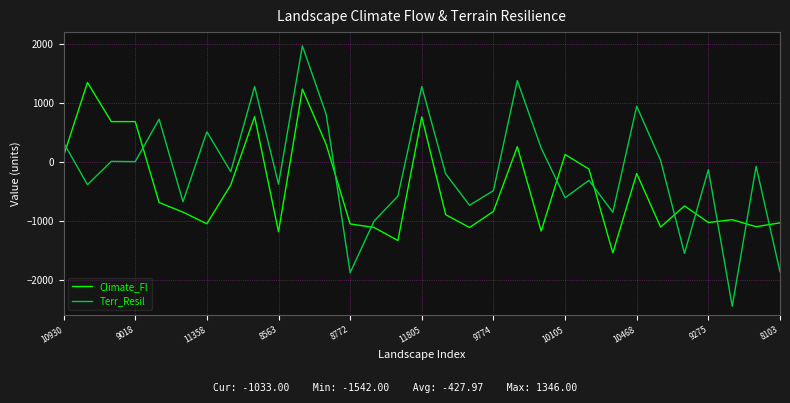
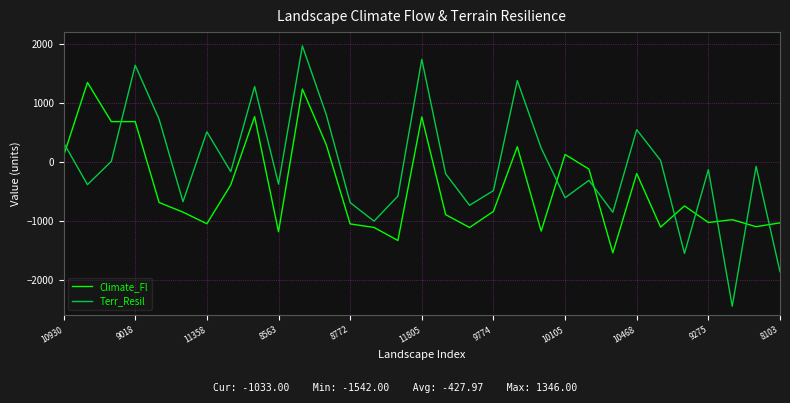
  {
    "Climate_Fl": {
      "10930": 100,
      "9018": 700,
      "11358": -1000,
      "8563": -1200,
      "8772": -1100,
      "11805": 800,
      "9774": -800,
      "10105": 100,
      "10468": -200,
      "9275": -1000,
      "8103": -1000
    },
    "Terr_Resil": {
      "10930": 300,
-     "9018": 0,
+     "9018": 1600,
      "11358": 500,
      "8563": -400,
-     "8772": -1900,
-     "11805": 1300,
+     "8772": -700,
+     "11805": 1700,
      "9774": -500,
      "10105": -600,
-     "10468": 900,
+     "10468": 500,
      "9275": -100,
      "8103": -1900
    }
  }
